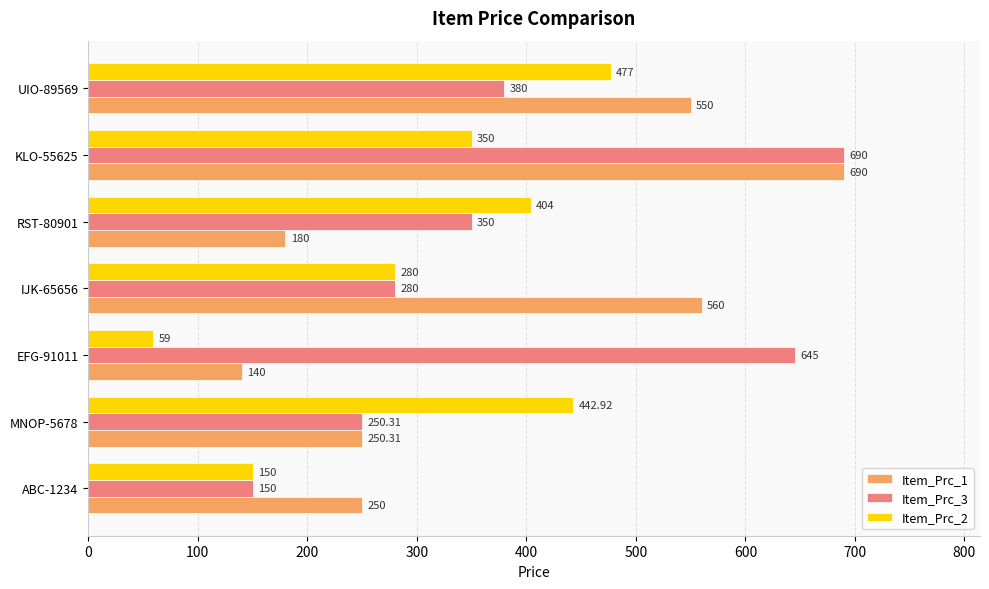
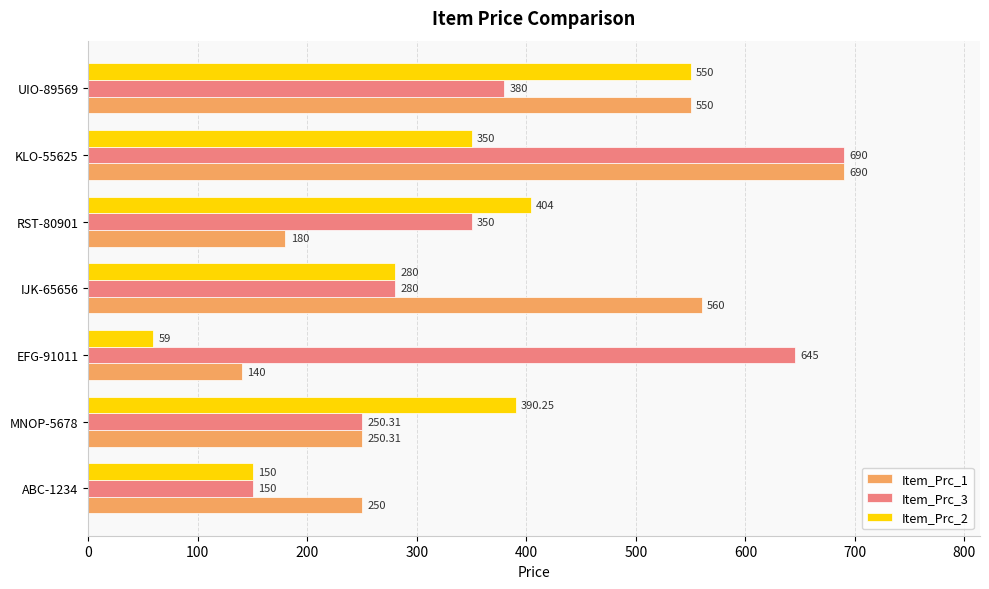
  {
    "Item_Prc_2": {
-     "UIO-89569": 477,
+     "UIO-89569": 550,
      "KLO-55625": 350,
      "RST-80901": 404,
      "IJK-65656": 280,
      "EFG-91011": 59,
-     "MNOP-5678": 442.92,
+     "MNOP-5678": 390.25,
      "ABC-1234": 150
    }
  }
